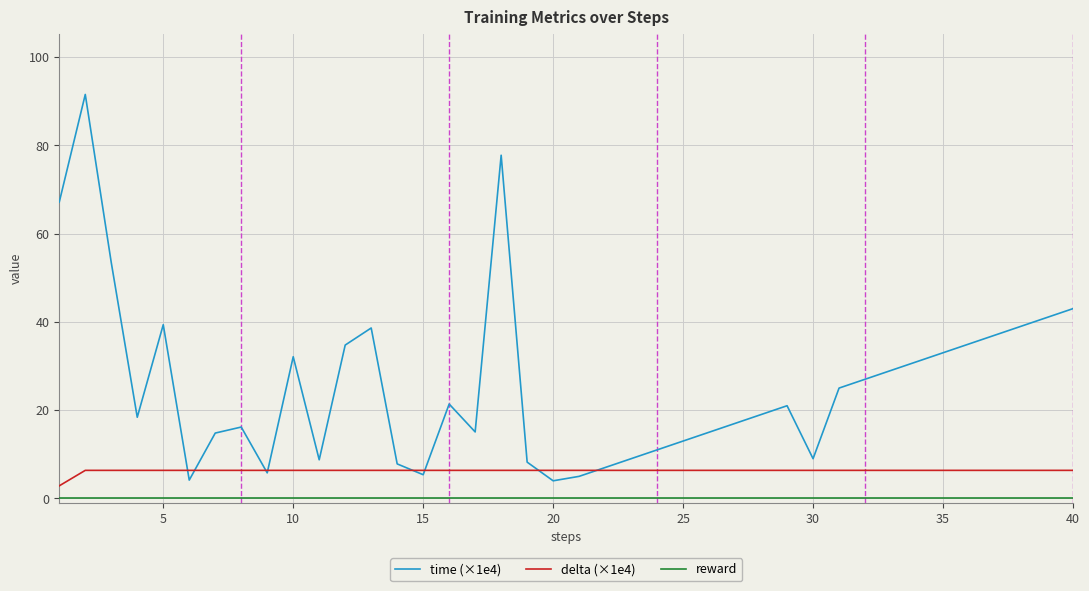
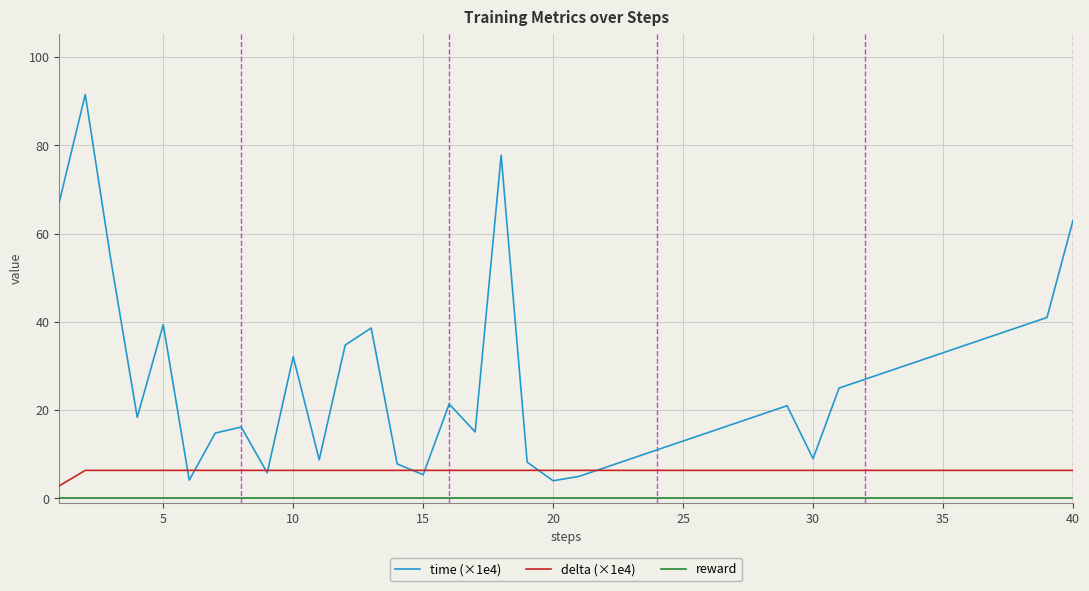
  {
    "time (×1e4)": {
      "5": 39,
      "10": 32,
      "15": 5,
      "20": 4,
      "25": 13,
      "30": 9,
      "35": 33,
-     "40": 43
+     "40": 63
    },
    "delta (×1e4)": {
      "5": 6,
      "10": 6,
      "15": 6,
      "20": 6,
      "25": 6,
      "30": 6,
      "35": 6,
      "40": 6
    },
    "reward": {
      "5": 0,
      "10": 0,
      "15": 0,
      "20": 0,
      "25": 0,
      "30": 0,
      "35": 0,
      "40": 0
    }
  }
